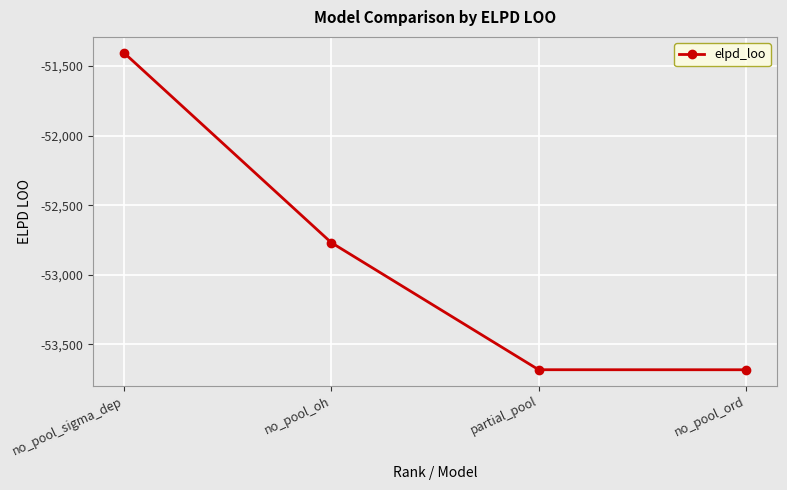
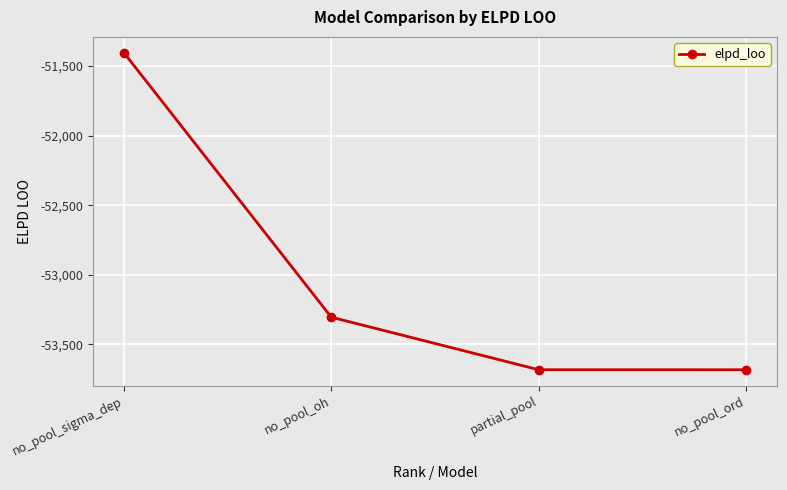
  {
    "no_pool_sigma_dep": "-51,400",
-   "no_pool_oh": "-52,770",
+   "no_pool_oh": "-53,300",
    "partial_pool": "-53,680",
    "no_pool_ord": "-53,680"
  }
